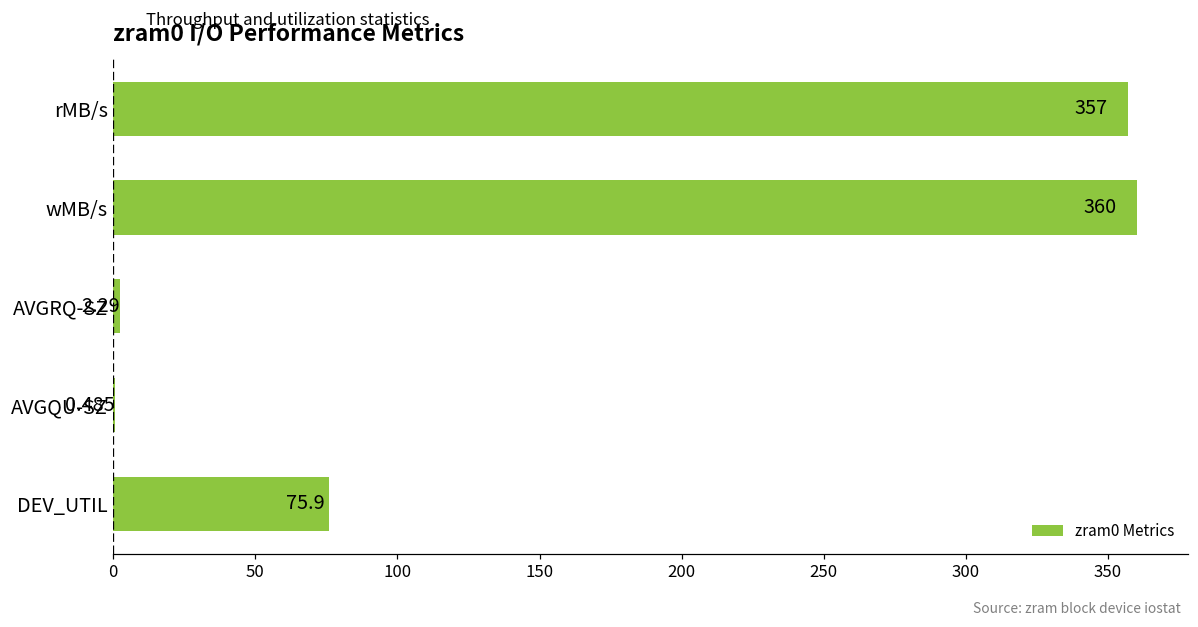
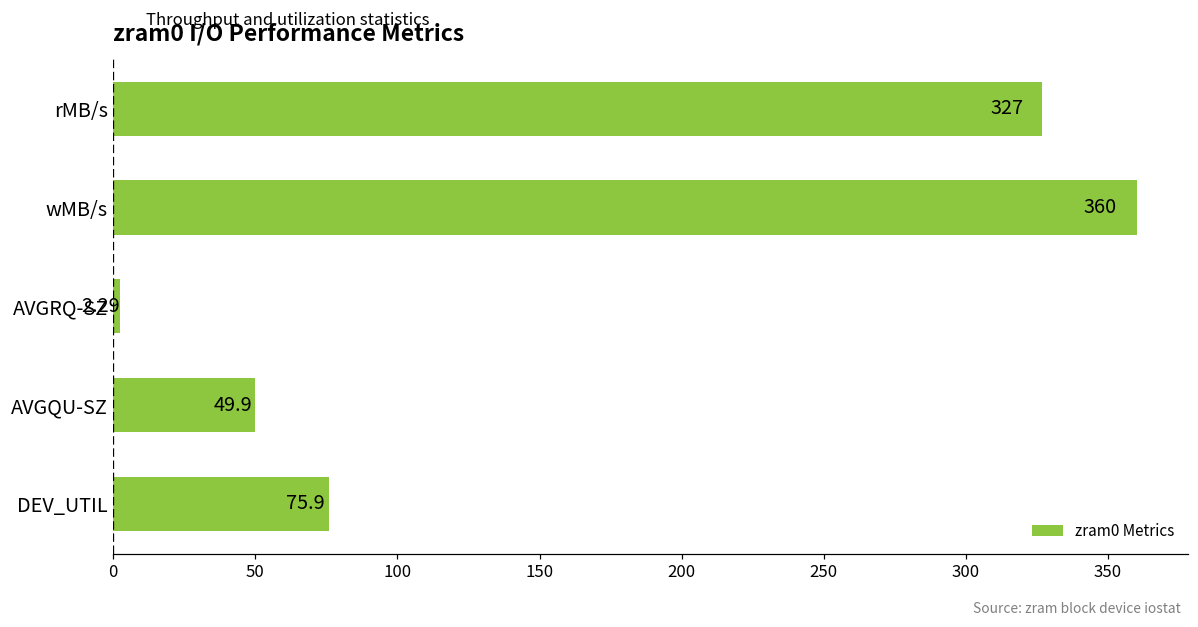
  {
-   "rMB/s": 357,
+   "rMB/s": 327,
    "wMB/s": 360,
    "AVGRQ-SZ": 2.29,
-   "AVGQU-SZ": 0.485,
+   "AVGQU-SZ": 49.9,
    "DEV_UTIL": 75.9
  }
